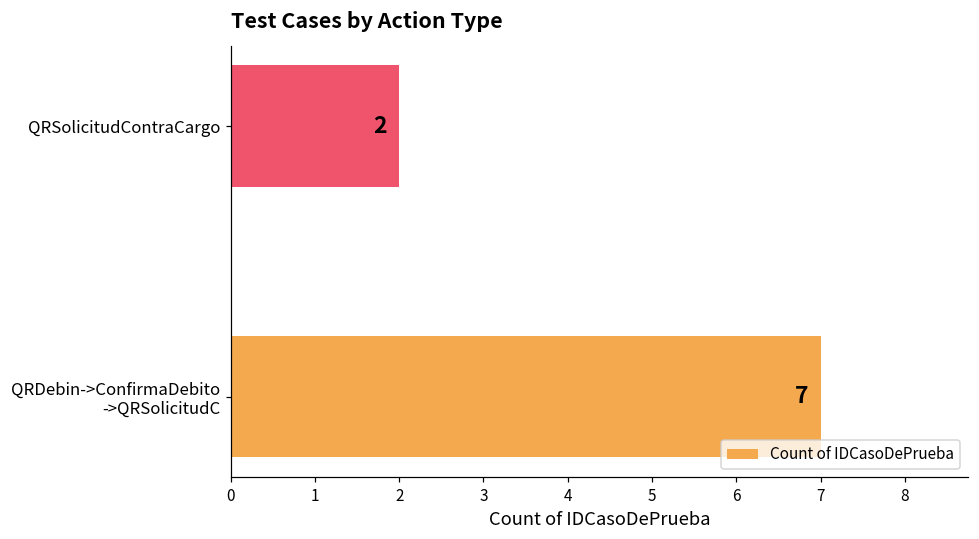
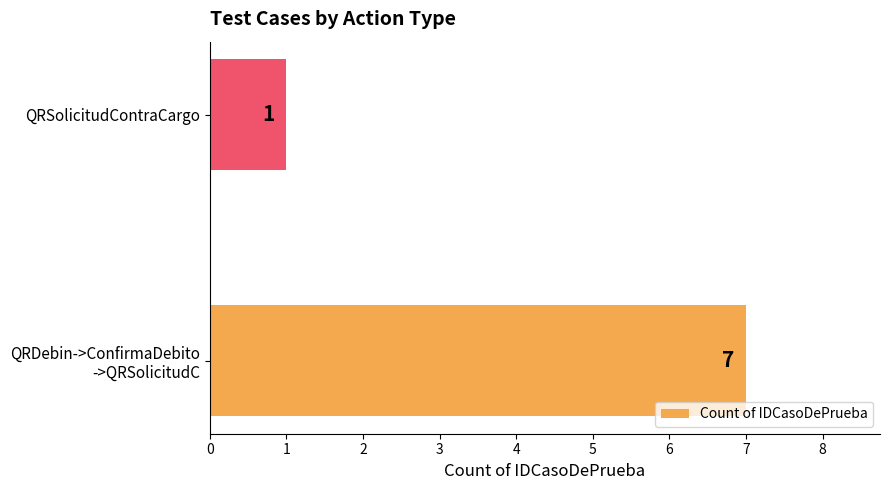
  {
-   "QRSolicitudContraCargo": 2,
+   "QRSolicitudContraCargo": 1,
    "QRDebin->ConfirmaDebito ->QRSolicitudC": 7
  }
